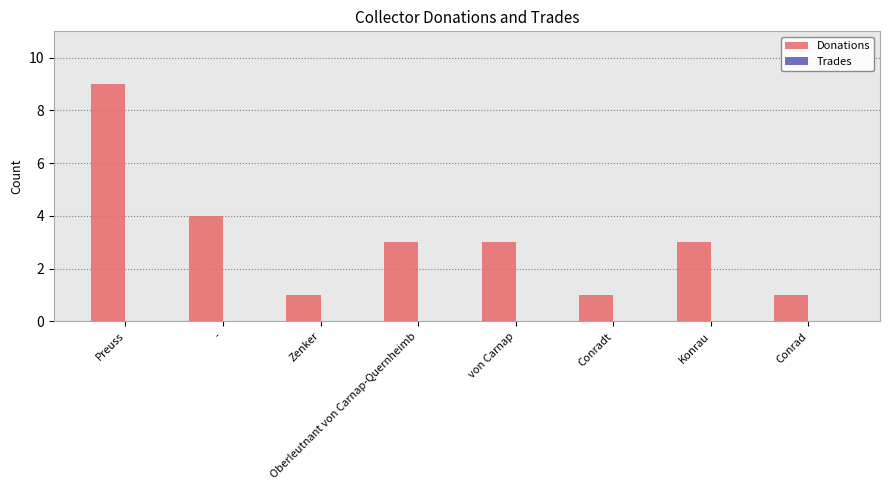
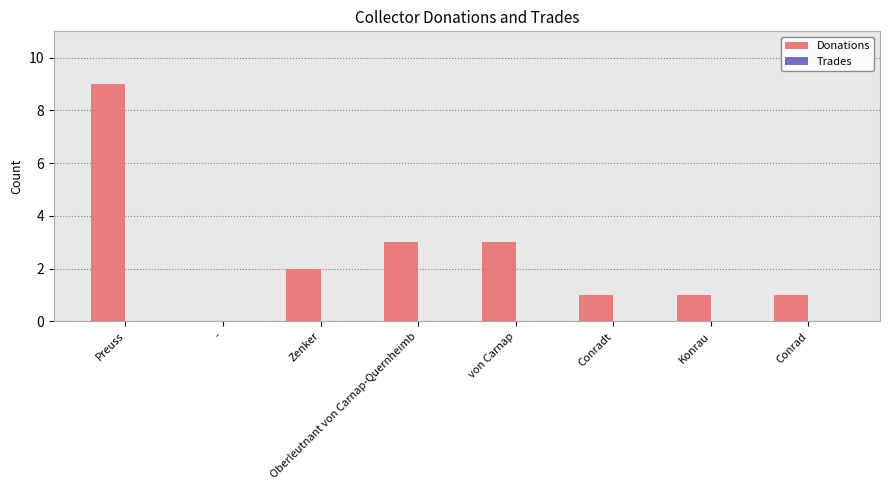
  {
    "Donations": {
      "Preuss": 9,
-     "-": 4,
-     "Zenker": 1,
+     "-": 0,
+     "Zenker": 2,
      "Oberleutnant von Carnap-Quernheimb": 3,
      "von Carnap": 3,
      "Conradt": 1,
-     "Konrau": 3,
+     "Konrau": 1,
      "Conrad": 1
    },
    "Trades": {
      "Preuss": 0,
      "-": 0,
      "Zenker": 0,
      "Oberleutnant von Carnap-Quernheimb": 0,
      "von Carnap": 0,
      "Conradt": 0,
      "Konrau": 0,
      "Conrad": 0
    }
  }
